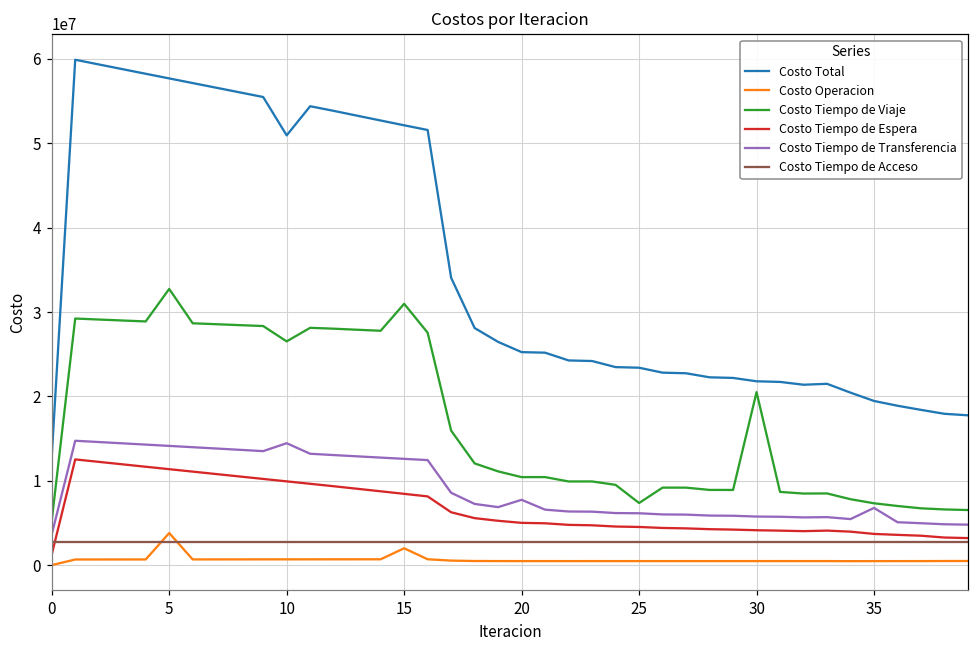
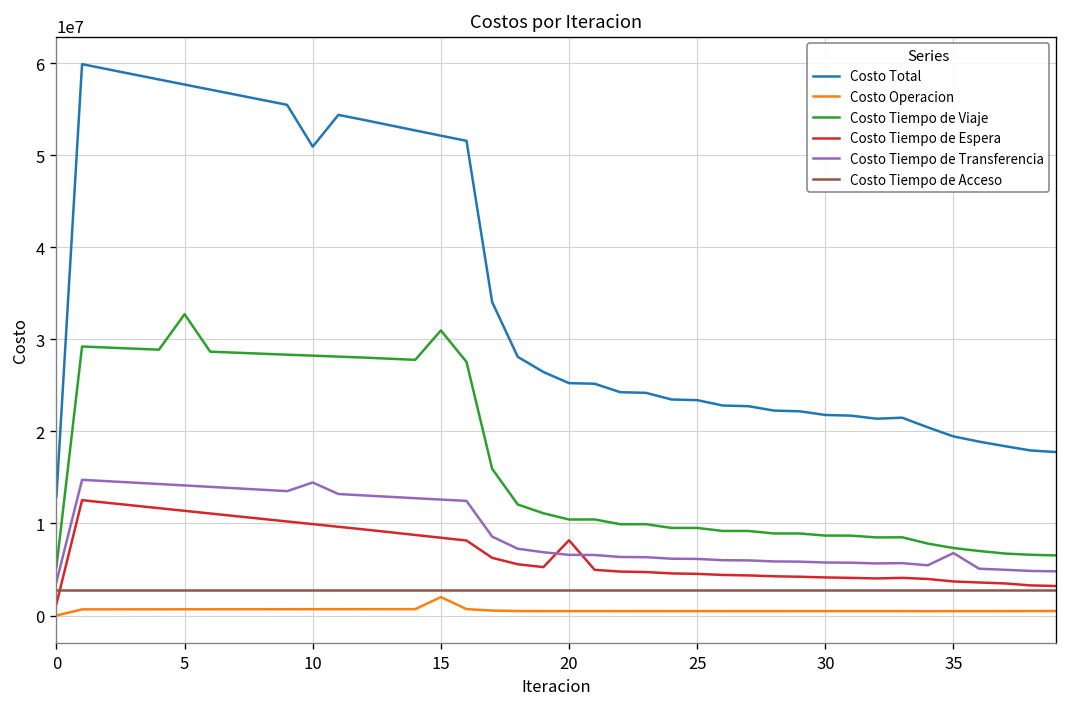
  {
    "Costo Total": {
      "0": 13000000,
      "5": 58000000,
      "10": 51000000,
      "15": 52000000,
      "20": 25000000,
      "25": 23000000,
      "30": 22000000,
      "35": 19000000
    },
    "Costo Operacion": {
      "0": 0,
-     "5": 4000000,
+     "5": 1000000,
      "10": 1000000,
      "15": 2000000,
      "20": 0,
      "25": 0,
      "30": 0,
      "35": 0
    },
    "Costo Tiempo de Viaje": {
      "0": 5000000,
      "5": 33000000,
-     "10": 27000000,
+     "10": 28000000,
      "15": 31000000,
      "20": 10000000,
-     "25": 7000000,
-     "30": 21000000,
+     "25": 10000000,
+     "30": 9000000,
      "35": 7000000
    },
    "Costo Tiempo de Espera": {
      "0": 1000000,
      "5": 11000000,
      "10": 10000000,
      "15": 8000000,
-     "20": 5000000,
+     "20": 8000000,
      "25": 5000000,
      "30": 4000000,
      "35": 4000000
    },
    "Costo Tiempo de Transferencia": {
      "0": 4000000,
      "5": 14000000,
      "10": 14000000,
      "15": 13000000,
-     "20": 8000000,
+     "20": 7000000,
      "25": 6000000,
      "30": 6000000,
      "35": 7000000
    },
    "Costo Tiempo de Acceso": {
      "0": 3000000,
      "5": 3000000,
      "10": 3000000,
      "15": 3000000,
      "20": 3000000,
      "25": 3000000,
      "30": 3000000,
      "35": 3000000
    }
  }
